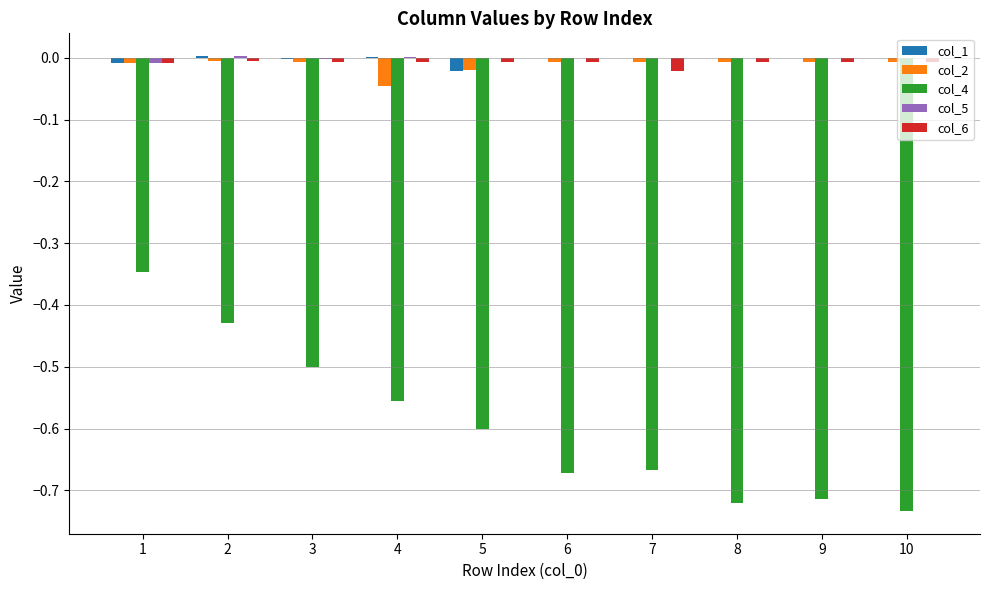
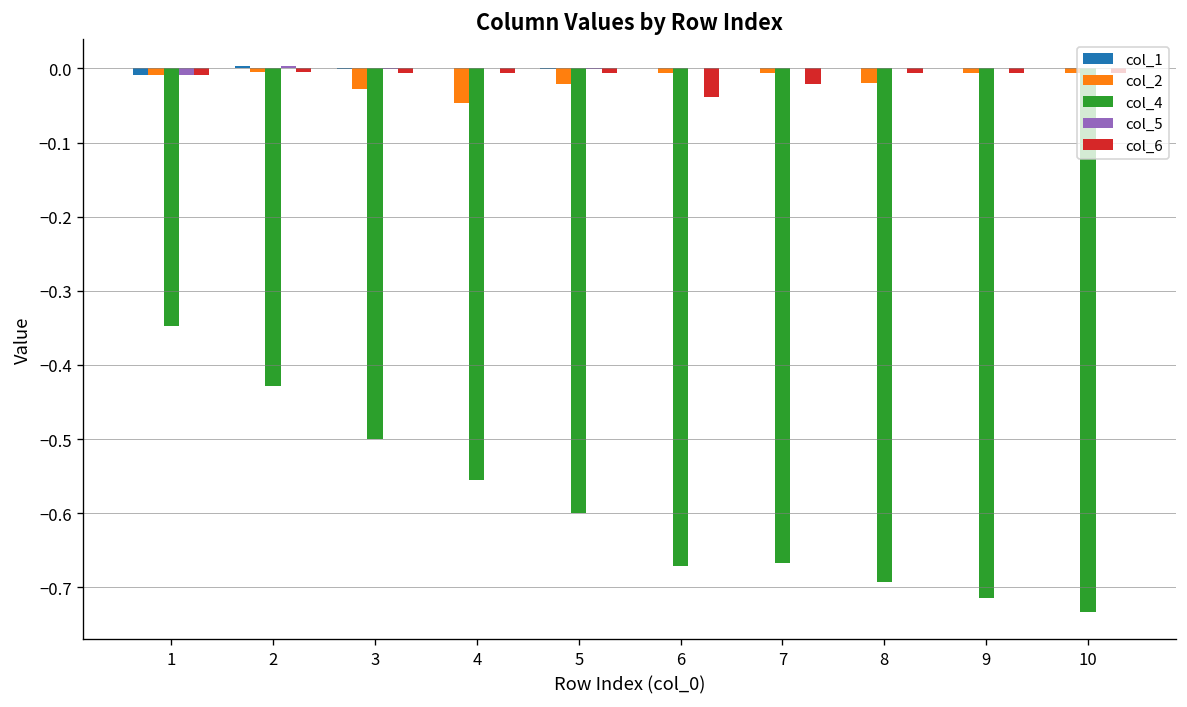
  {
    "col_1": {
      "1": -0.01,
-     "5": -0.02
+     "5": 0.00
    },
    "col_2": {
      "1": -0.01,
      "2": -0.01,
-     "3": -0.01,
+     "3": -0.03,
      "4": -0.05,
      "5": -0.02,
      "6": -0.01,
      "7": -0.01,
-     "8": -0.01,
+     "8": -0.02,
      "9": -0.01,
      "10": -0.01
    },
    "col_4": {
      "1": -0.35,
      "2": -0.43,
      "3": -0.50,
      "4": -0.56,
      "5": -0.60,
      "6": -0.67,
      "7": -0.67,
-     "8": -0.72,
+     "8": -0.69,
      "9": -0.71,
      "10": -0.73
    },
    "col_5": {
      "1": -0.01
    },
    "col_6": {
      "1": -0.01,
      "2": -0.01,
      "3": -0.01,
      "4": -0.01,
      "5": -0.01,
-     "6": -0.01,
+     "6": -0.04,
      "7": -0.02,
      "8": -0.01,
      "9": -0.01
    }
  }
